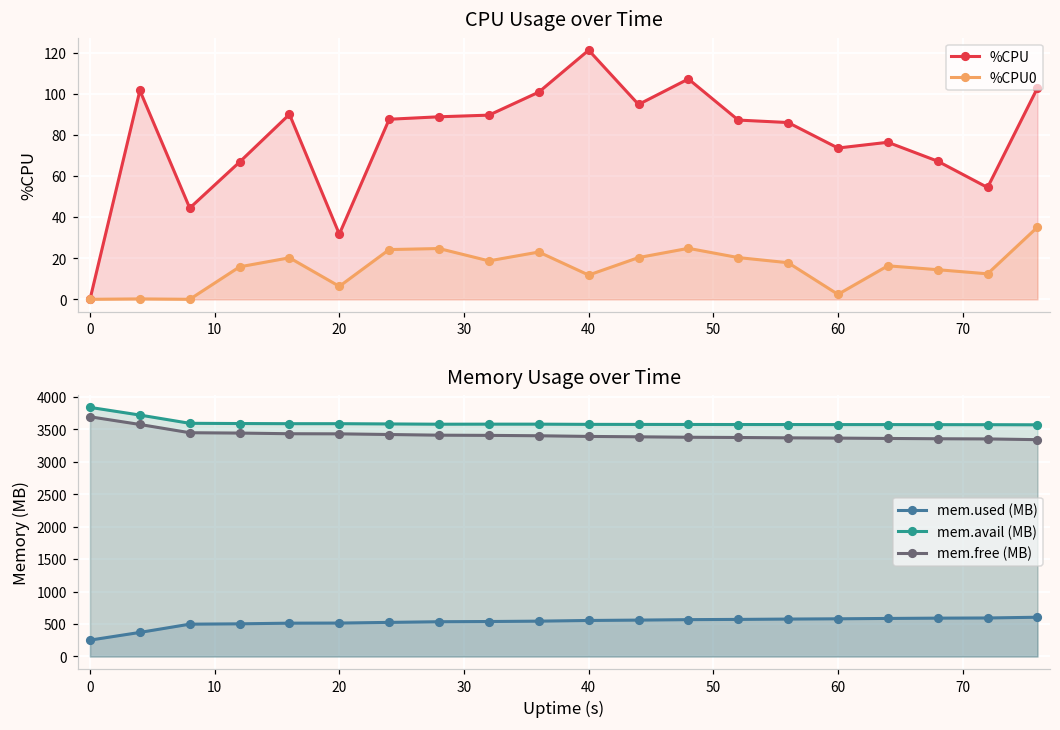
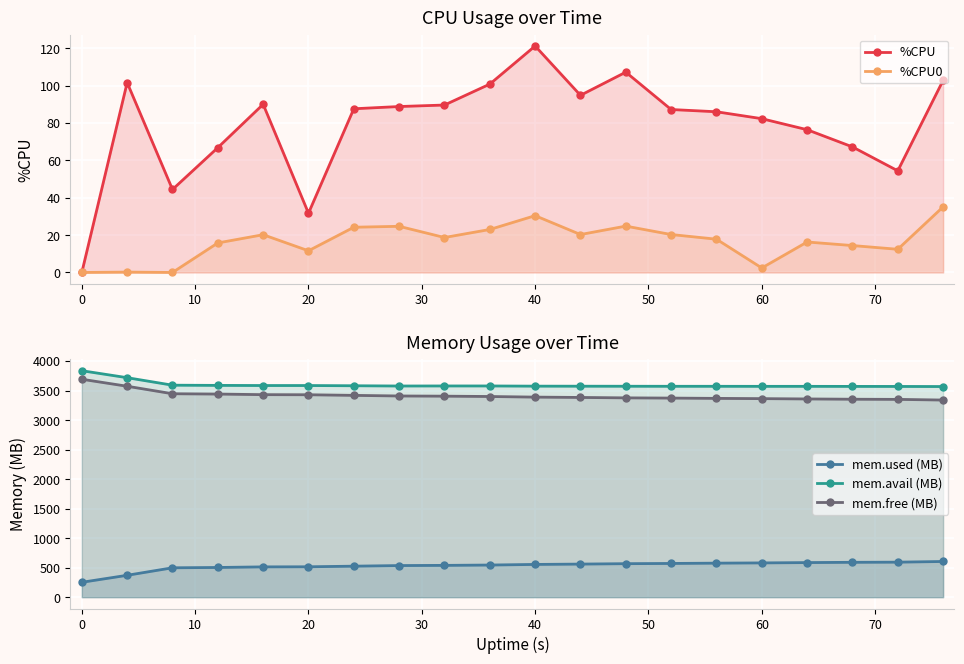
  {
    "CPU Usage over Time": {
      "%CPU": {
        "20": 32,
        "40": 121,
-       "60": 74
+       "60": 82
      },
      "%CPU0": {
-       "20": 6,
-       "40": 12,
+       "20": 12,
+       "40": 30,
        "60": 2
      }
    }
  }
